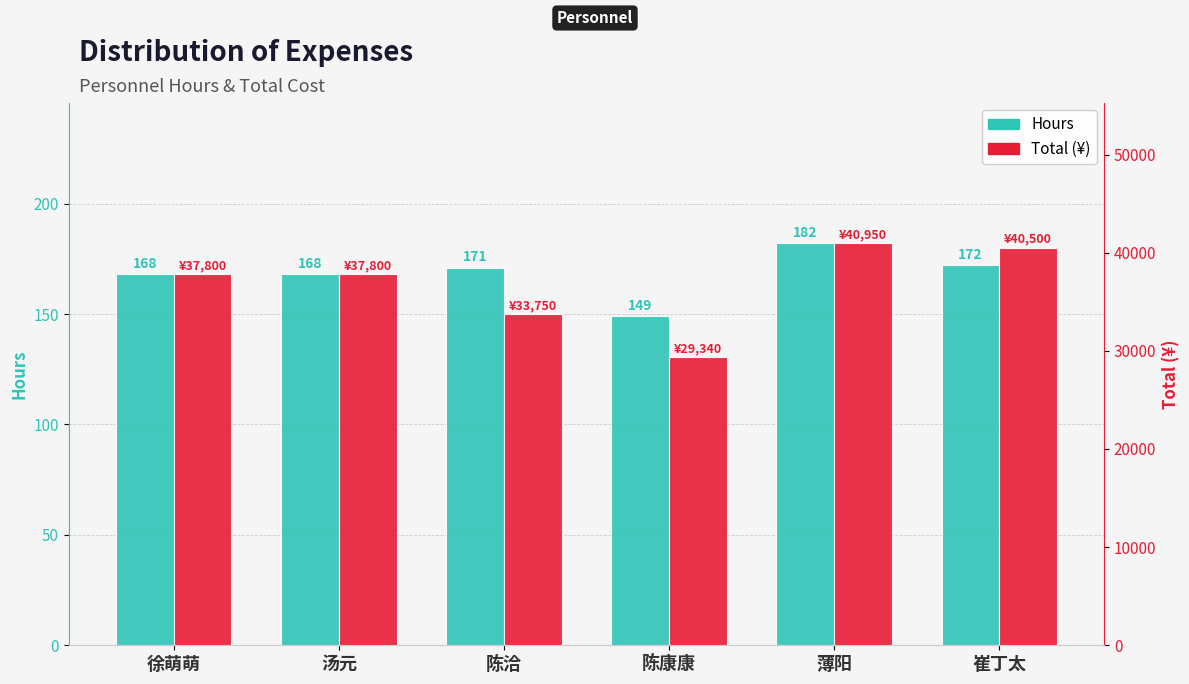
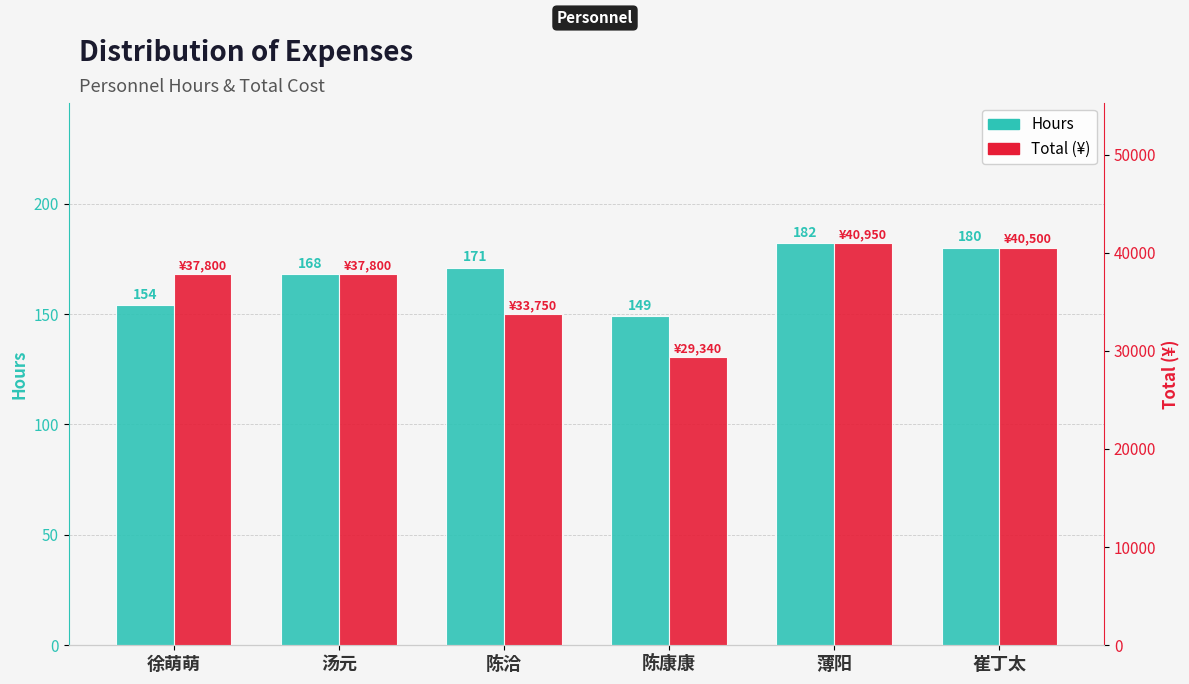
  {
    "Hours": {
-     "徐萌萌": 168,
+     "徐萌萌": 154,
      "汤元": 168,
      "陈洽": 171,
      "陈康康": 149,
      "薄阳": 182,
-     "崔丁太": 172
+     "崔丁太": 180
    }
  }
